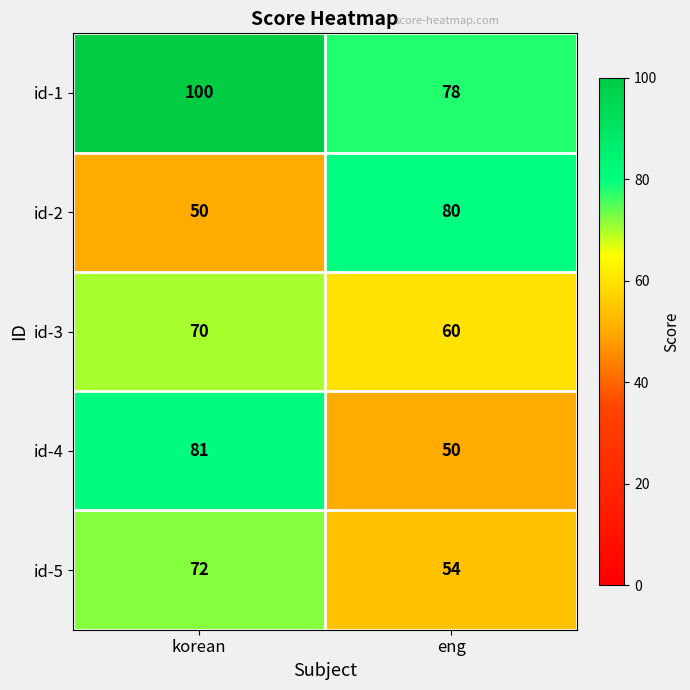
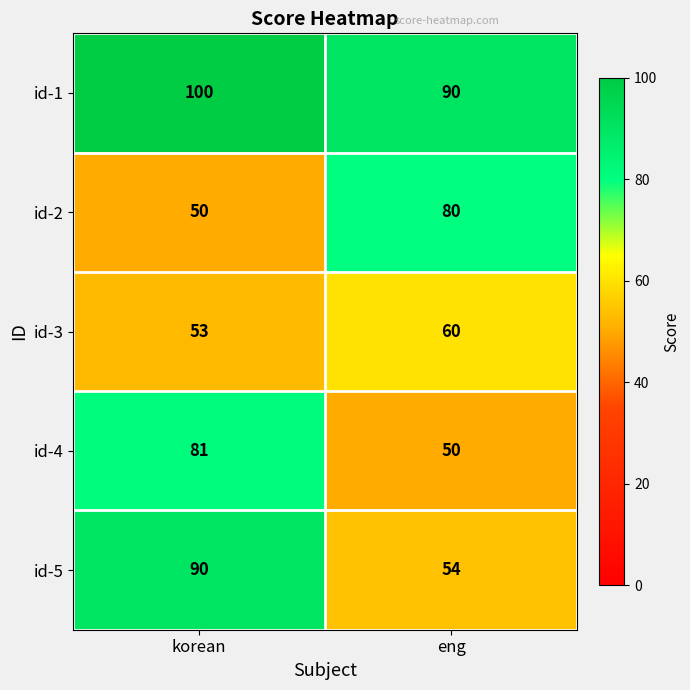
  {
    "id-1": {
      "korean": 100,
-     "eng": 78
+     "eng": 90
    },
    "id-2": {
      "korean": 50,
      "eng": 80
    },
    "id-3": {
-     "korean": 70,
+     "korean": 53,
      "eng": 60
    },
    "id-4": {
      "korean": 81,
      "eng": 50
    },
    "id-5": {
-     "korean": 72,
+     "korean": 90,
      "eng": 54
    }
  }
